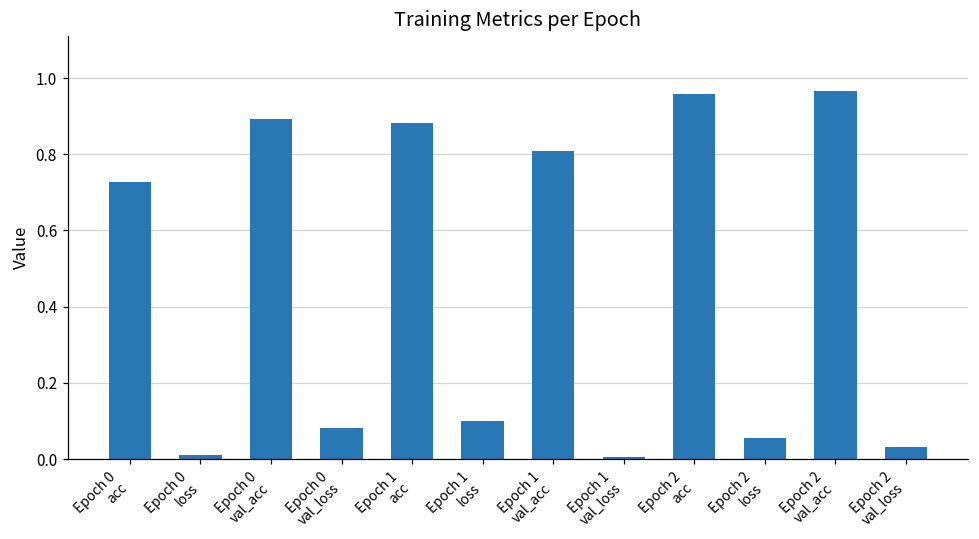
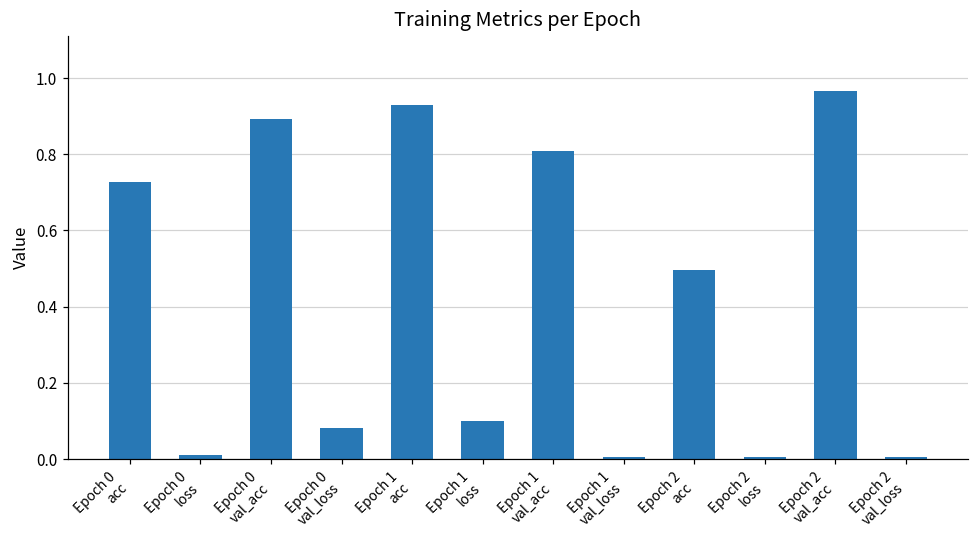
  {
    "Epoch 0 acc": 0.73,
    "Epoch 0 loss": 0.01,
    "Epoch 0 val_acc": 0.89,
    "Epoch 0 val_loss": 0.08,
-   "Epoch 1 acc": 0.88,
+   "Epoch 1 acc": 0.93,
    "Epoch 1 loss": 0.10,
    "Epoch 1 val_acc": 0.81,
-   "Epoch 2 acc": 0.96,
-   "Epoch 2 loss": 0.06,
+   "Epoch 2 acc": 0.50,
+   "Epoch 2 loss": 0.01,
    "Epoch 2 val_acc": 0.97,
-   "Epoch 2 val_loss": 0.03
+   "Epoch 2 val_loss": 0.01
  }
